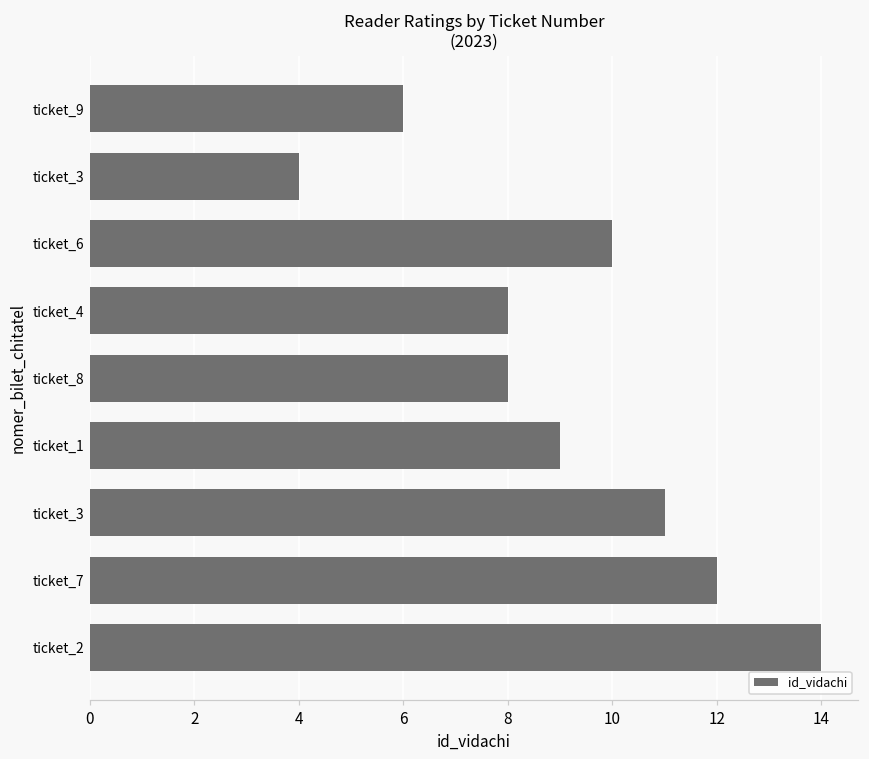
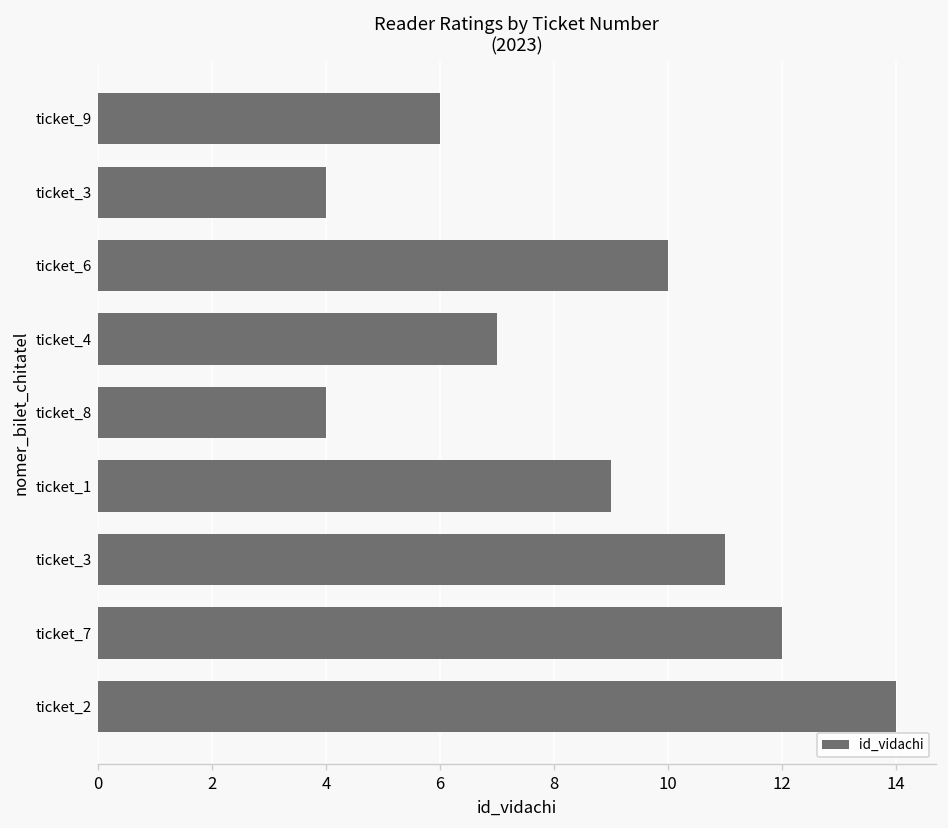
  {
    "ticket_9": 6,
    "ticket_6": 10,
-   "ticket_4": 8,
-   "ticket_8": 8,
+   "ticket_4": 7,
+   "ticket_8": 4,
    "ticket_1": 9,
    "ticket_7": 12,
    "ticket_2": 14
  }
